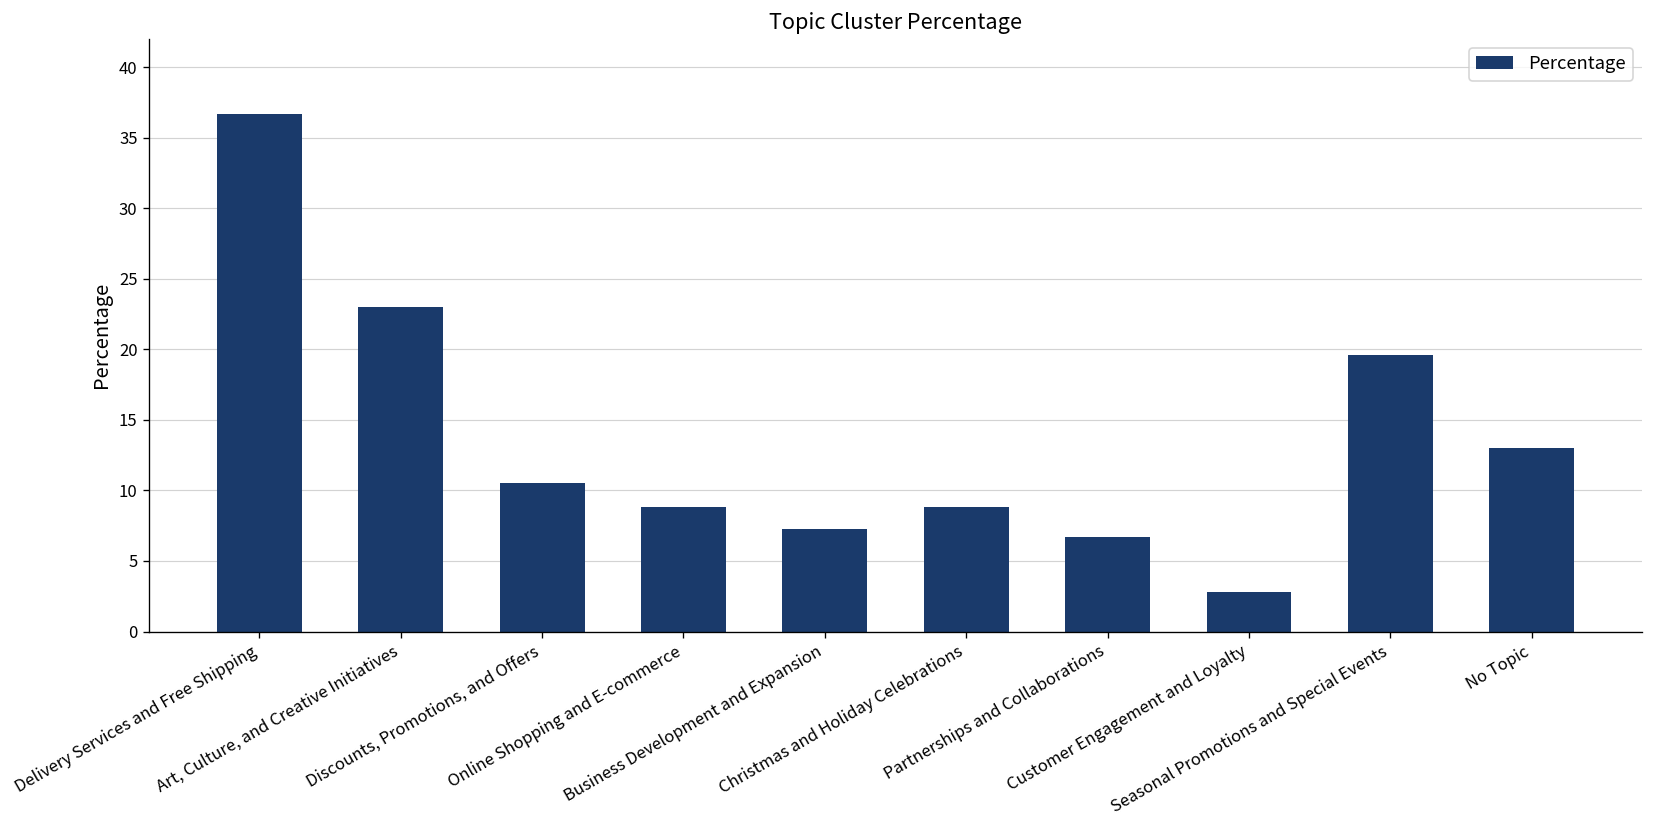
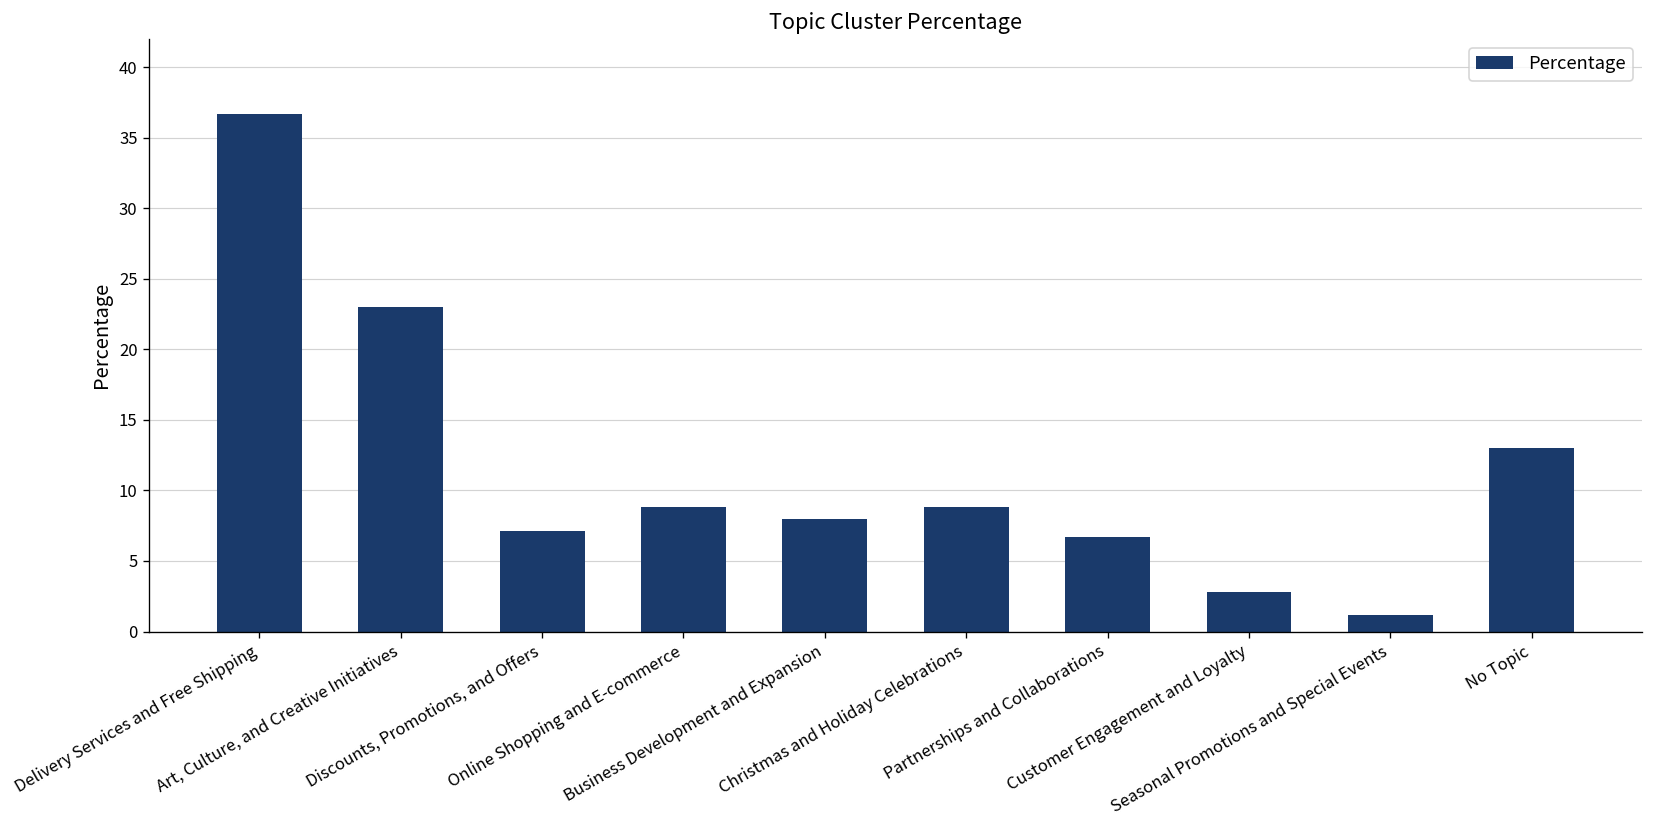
  {
    "Delivery Services and Free Shipping": 36.7,
    "Art, Culture, and Creative Initiatives": 23.0,
-   "Discounts, Promotions, and Offers": 10.5,
+   "Discounts, Promotions, and Offers": 7.1,
    "Online Shopping and E-commerce": 8.8,
-   "Business Development and Expansion": 7.3,
+   "Business Development and Expansion": 8.0,
    "Christmas and Holiday Celebrations": 8.8,
    "Partnerships and Collaborations": 6.7,
    "Customer Engagement and Loyalty": 2.8,
-   "Seasonal Promotions and Special Events": 19.6,
+   "Seasonal Promotions and Special Events": 1.2,
    "No Topic": 13.0
  }
